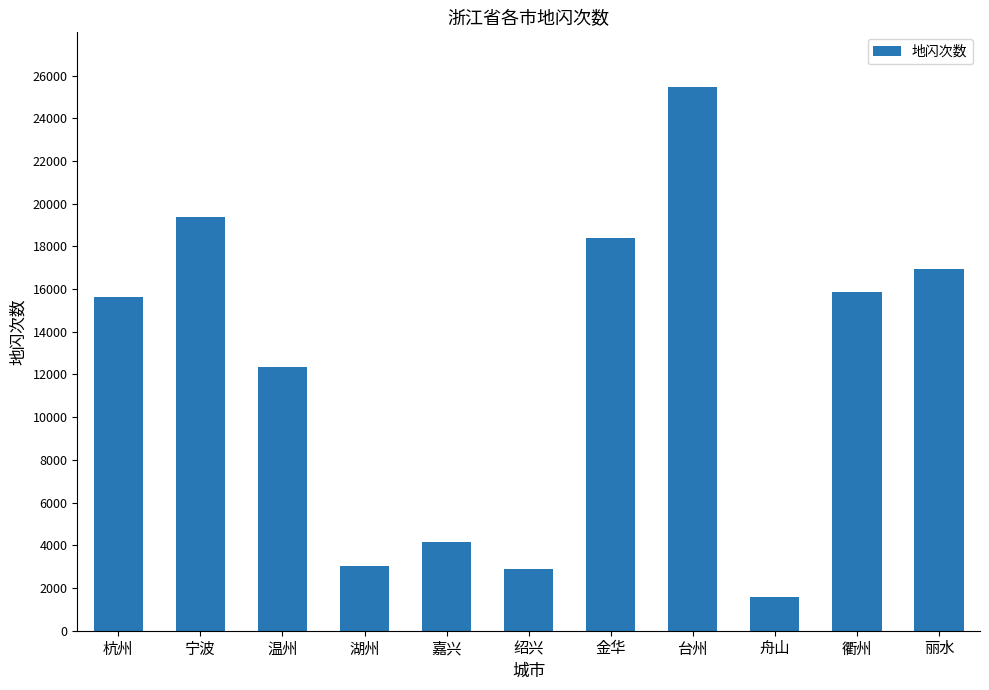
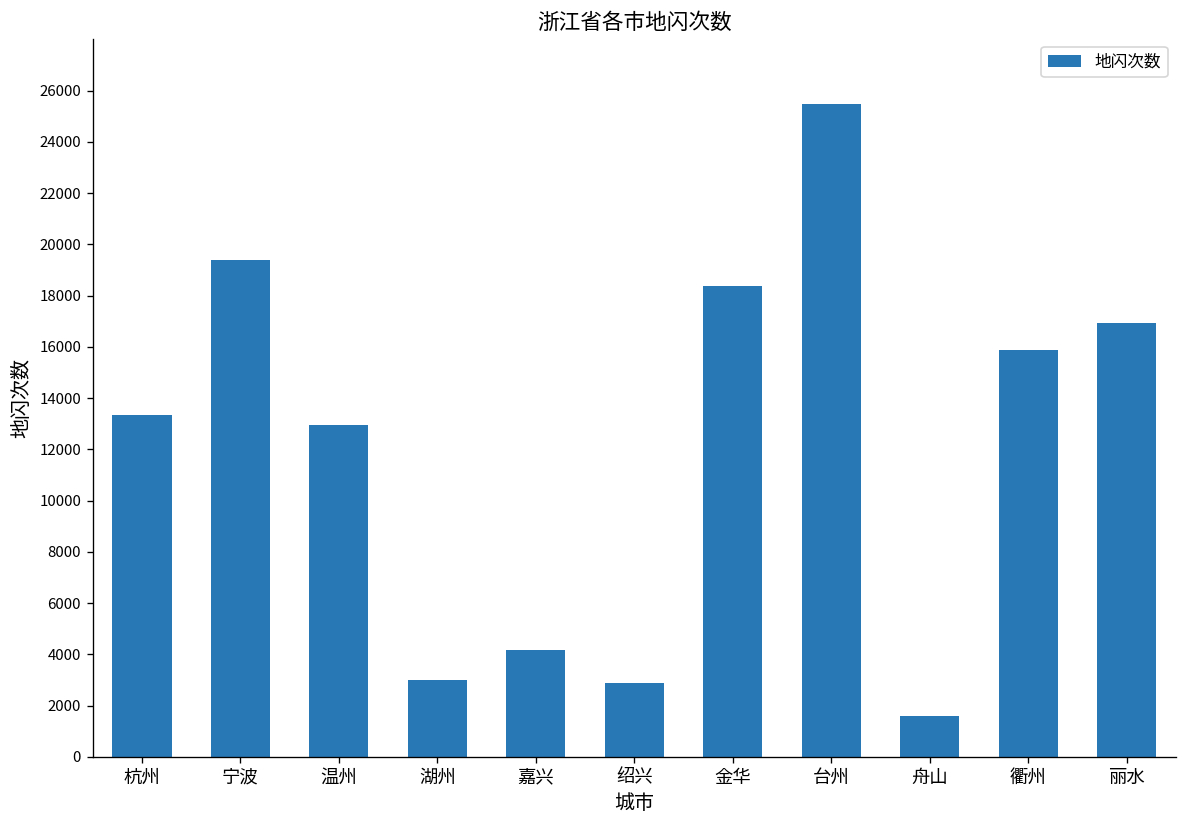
  {
-   "杭州": 15600,
+   "杭州": 13300,
    "宁波": 19400,
-   "温州": 12400,
+   "温州": 12900,
    "湖州": 3000,
    "嘉兴": 4200,
    "绍兴": 2900,
    "金华": 18400,
    "台州": 25500,
    "舟山": 1600,
    "衢州": 15900,
    "丽水": 16900
  }
